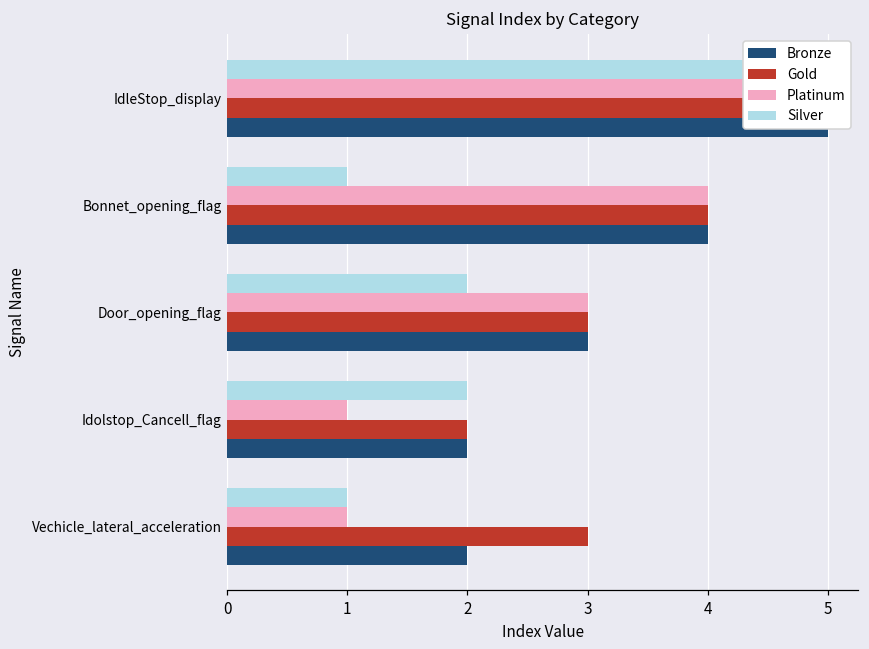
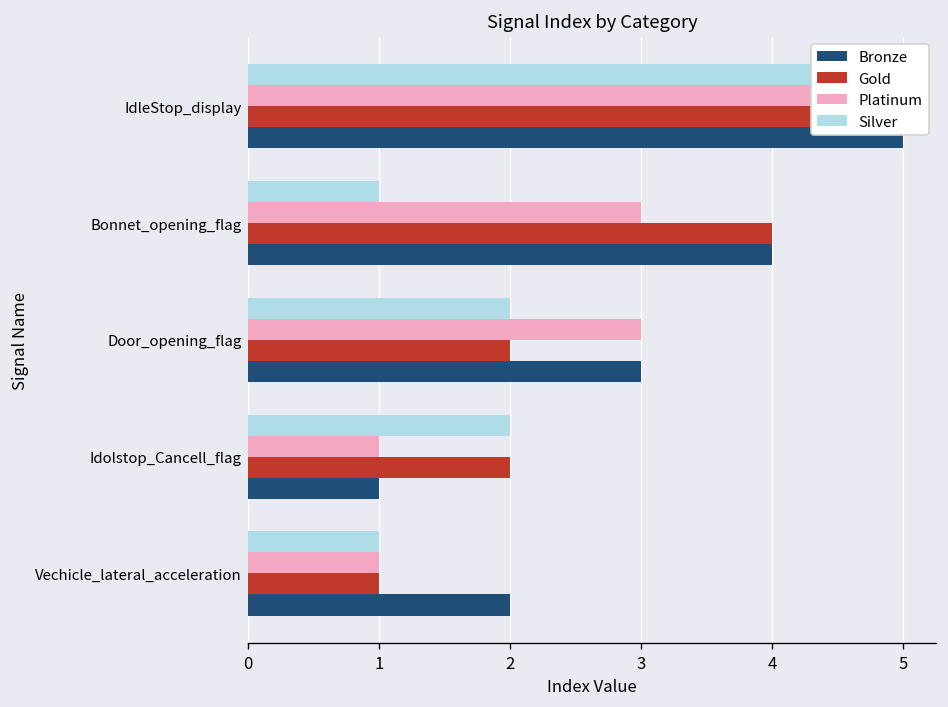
  {
    "Bronze": {
      "Bonnet_opening_flag": 4,
      "Door_opening_flag": 3,
-     "Idolstop_Cancell_flag": 2,
+     "Idolstop_Cancell_flag": 1,
      "Vechicle_lateral_acceleration": 2
    },
    "Gold": {
      "Bonnet_opening_flag": 4,
-     "Door_opening_flag": 3,
+     "Door_opening_flag": 2,
      "Idolstop_Cancell_flag": 2,
-     "Vechicle_lateral_acceleration": 3
+     "Vechicle_lateral_acceleration": 1
    },
    "Platinum": {
-     "Bonnet_opening_flag": 4,
+     "Bonnet_opening_flag": 3,
      "Door_opening_flag": 3,
      "Idolstop_Cancell_flag": 1,
      "Vechicle_lateral_acceleration": 1
    },
    "Silver": {
      "Bonnet_opening_flag": 1,
      "Door_opening_flag": 2,
      "Idolstop_Cancell_flag": 2,
      "Vechicle_lateral_acceleration": 1
    }
  }
